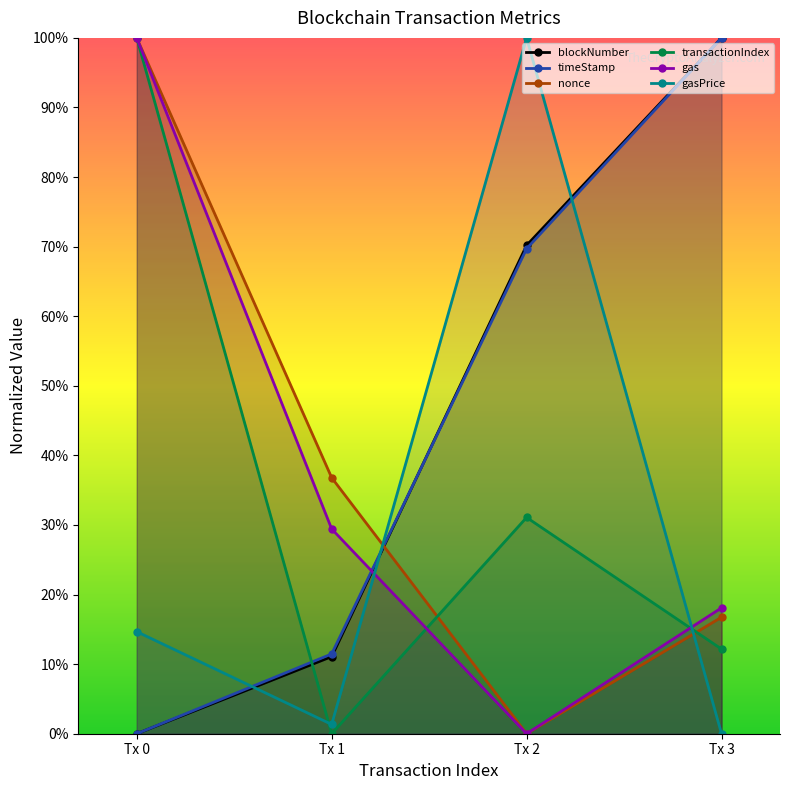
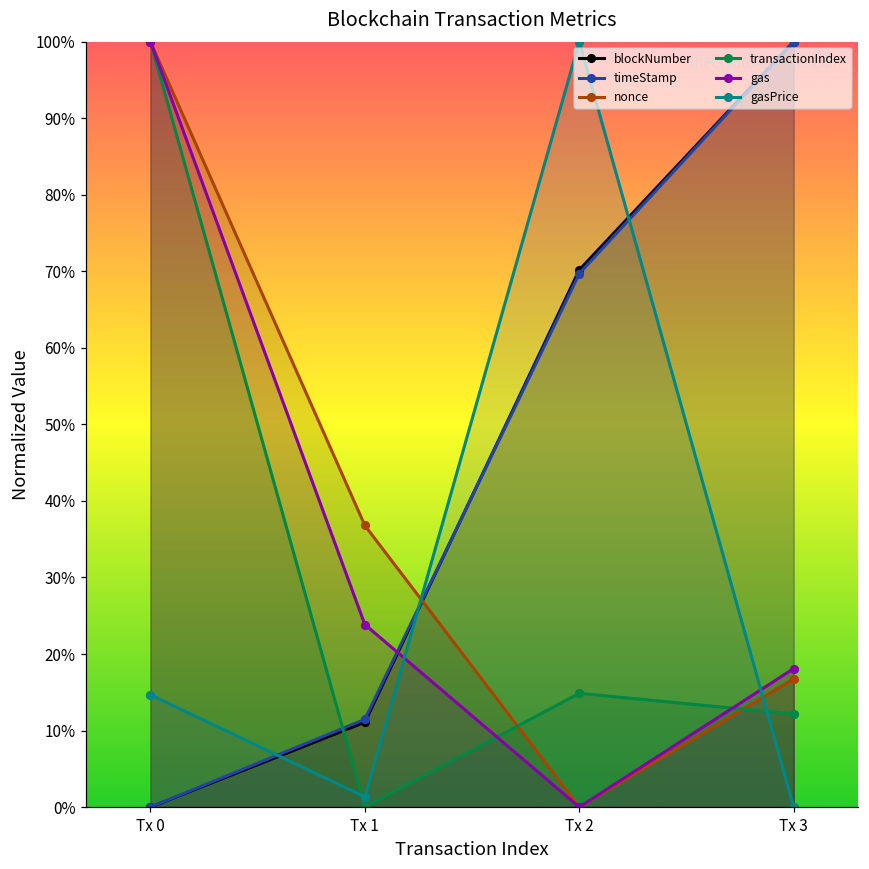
  {
    "blockNumber": {
      "Tx 1": "11%",
      "Tx 2": "70%"
    },
    "timeStamp": {
      "Tx 1": "11%",
      "Tx 2": "70%"
    },
    "nonce": {
      "Tx 1": "37%",
      "Tx 3": "17%"
    },
    "transactionIndex": {
      "Tx 1": "0%",
-     "Tx 2": "31%",
+     "Tx 2": "15%",
      "Tx 3": "12%"
    },
    "gas": {
-     "Tx 1": "29%",
+     "Tx 1": "24%",
      "Tx 3": "18%"
    },
    "gasPrice": {
      "Tx 0": "15%",
      "Tx 1": "1%",
      "Tx 2": "100%",
      "Tx 3": "0%"
    }
  }
